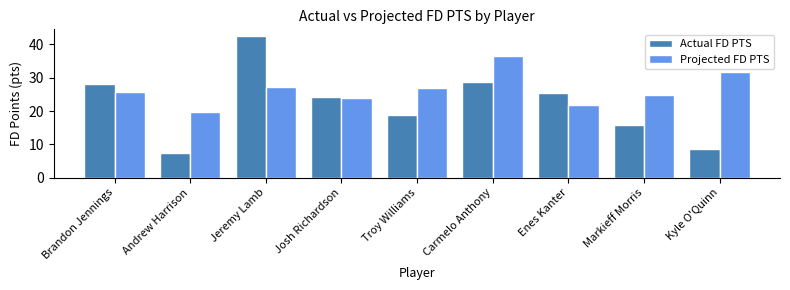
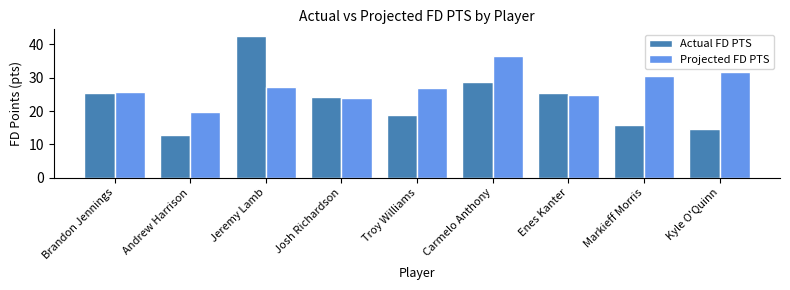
  {
    "Actual FD PTS": {
-     "Brandon Jennings": 28,
-     "Andrew Harrison": 8,
+     "Brandon Jennings": 26,
+     "Andrew Harrison": 13,
      "Jeremy Lamb": 42,
      "Josh Richardson": 24,
      "Troy Williams": 19,
      "Carmelo Anthony": 29,
      "Enes Kanter": 25,
      "Markieff Morris": 16,
-     "Kyle O'Quinn": 9
+     "Kyle O'Quinn": 15
    },
    "Projected FD PTS": {
      "Brandon Jennings": 26,
      "Andrew Harrison": 20,
      "Jeremy Lamb": 27,
      "Josh Richardson": 24,
      "Troy Williams": 27,
      "Carmelo Anthony": 37,
-     "Enes Kanter": 22,
-     "Markieff Morris": 25,
+     "Enes Kanter": 25,
+     "Markieff Morris": 31,
      "Kyle O'Quinn": 32
    }
  }
